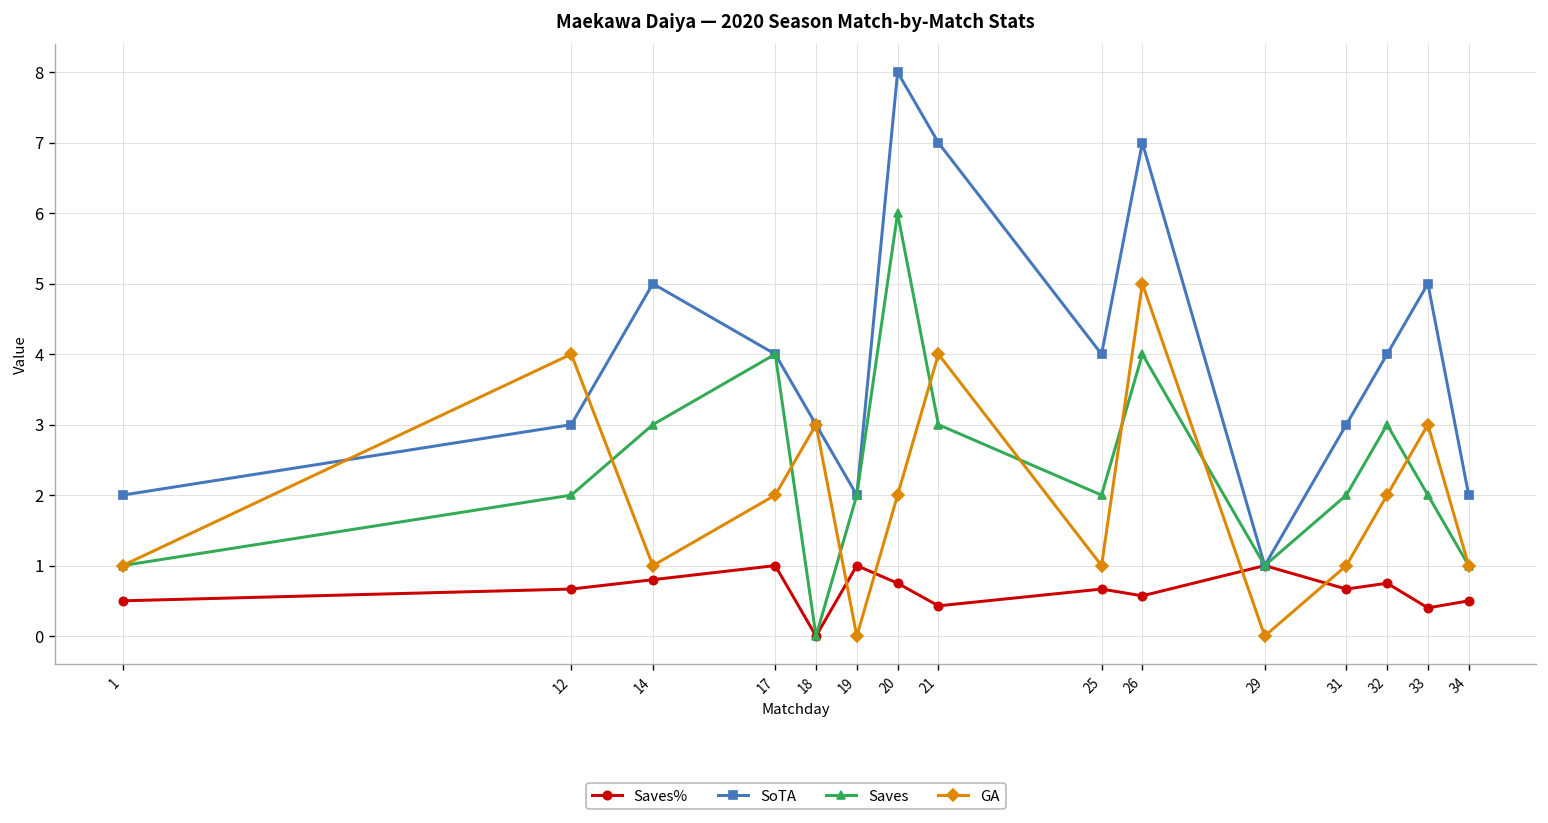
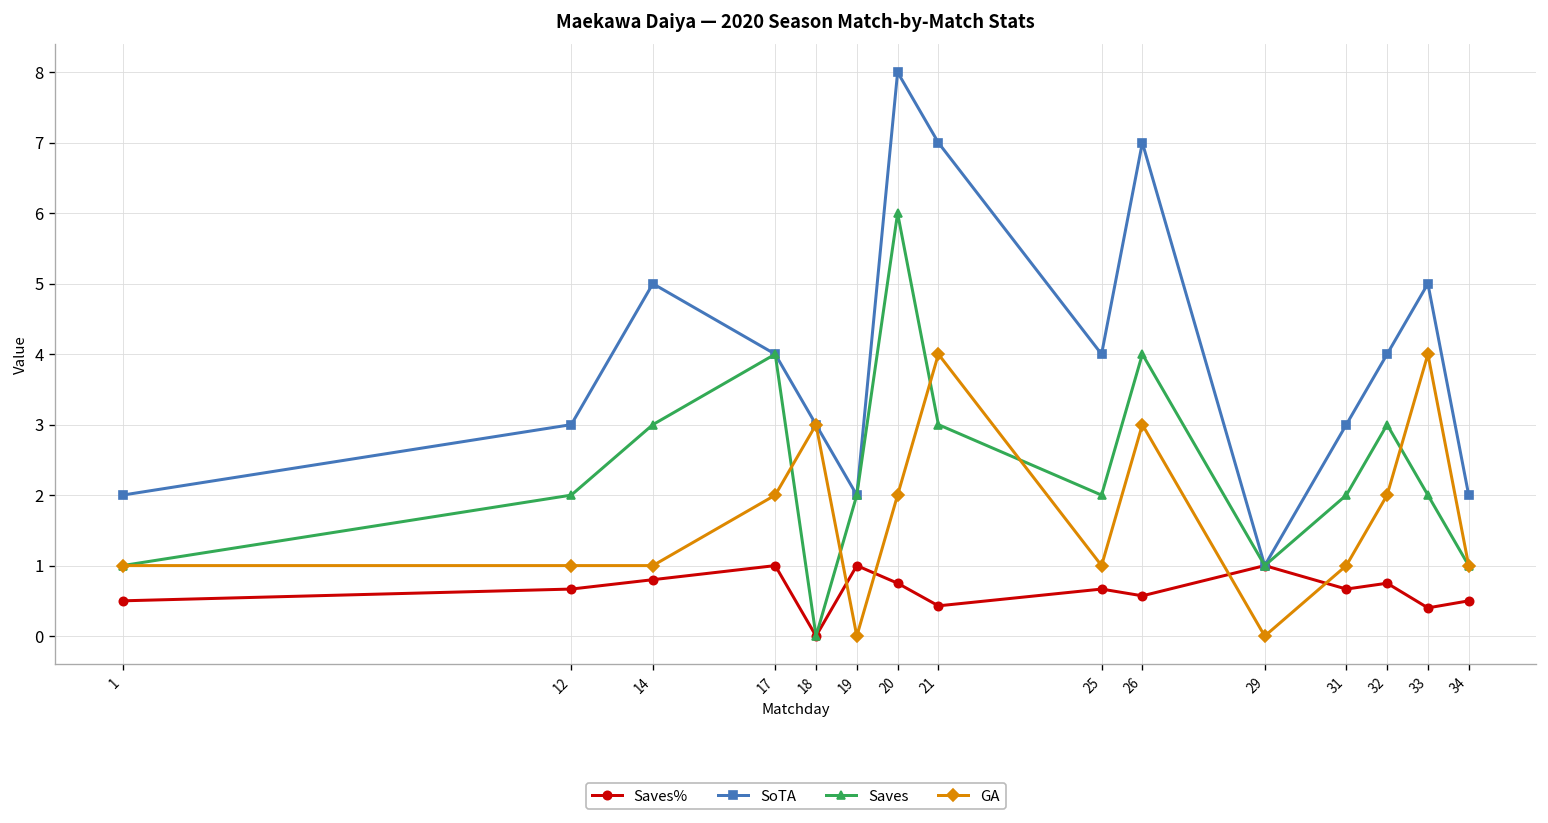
  {
    "Saves%": {
      "1": 0.5,
      "12": 0.7,
      "14": 0.8,
      "17": 1,
      "19": 1,
      "20": 0.8,
      "21": 0.4,
      "25": 0.7,
      "26": 0.6,
      "31": 0.7,
      "32": 0.8,
      "33": 0.4,
      "34": 0.5
    },
    "SoTA": {
      "1": 2,
      "12": 3,
      "14": 5,
      "20": 8,
      "21": 7,
      "25": 4,
      "26": 7,
      "31": 3,
      "32": 4,
      "33": 5,
      "34": 2
    },
    "Saves": {
      "12": 2,
      "14": 3,
      "20": 6,
      "21": 3,
      "25": 2,
      "26": 4,
      "31": 2,
      "32": 3,
      "33": 2
    },
    "GA": {
-     "12": 4,
+     "12": 1,
      "14": 1,
      "17": 2,
      "19": 0,
      "20": 2,
      "21": 4,
      "25": 1,
-     "26": 5,
+     "26": 3,
      "29": 0,
      "31": 1,
      "32": 2,
-     "33": 3
+     "33": 4
    }
  }
